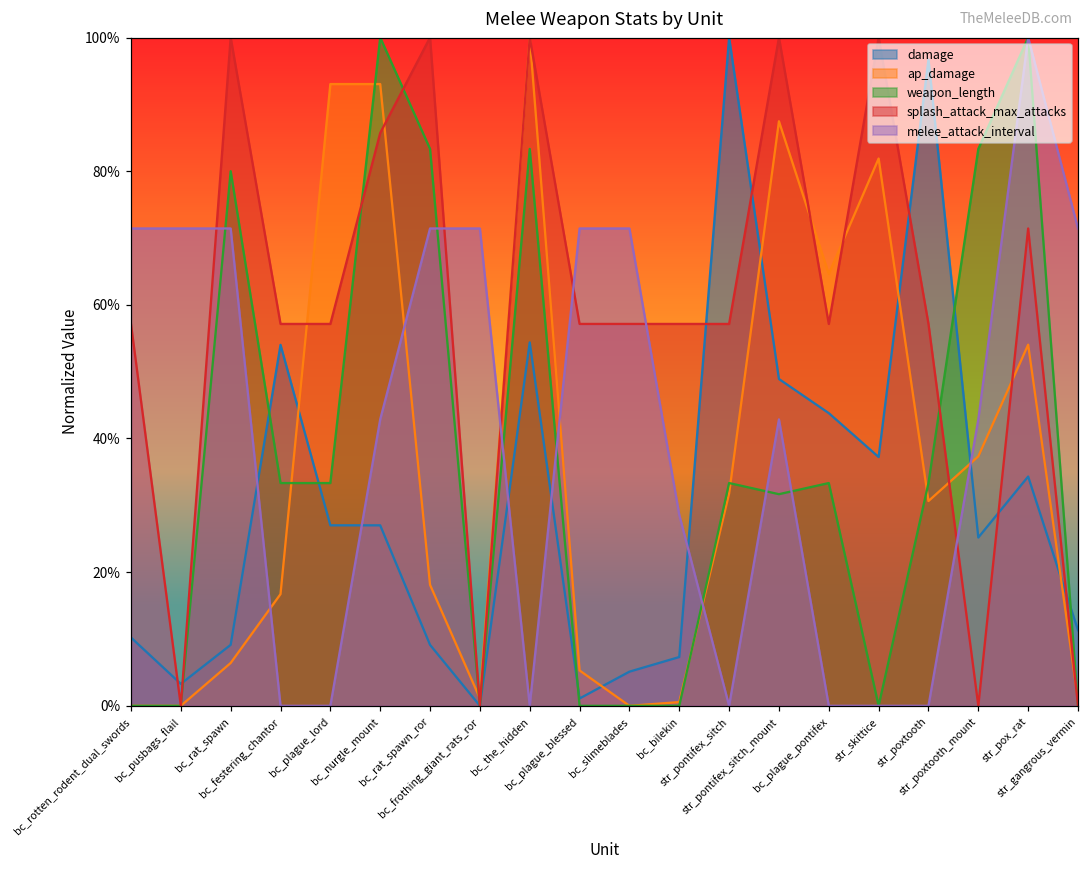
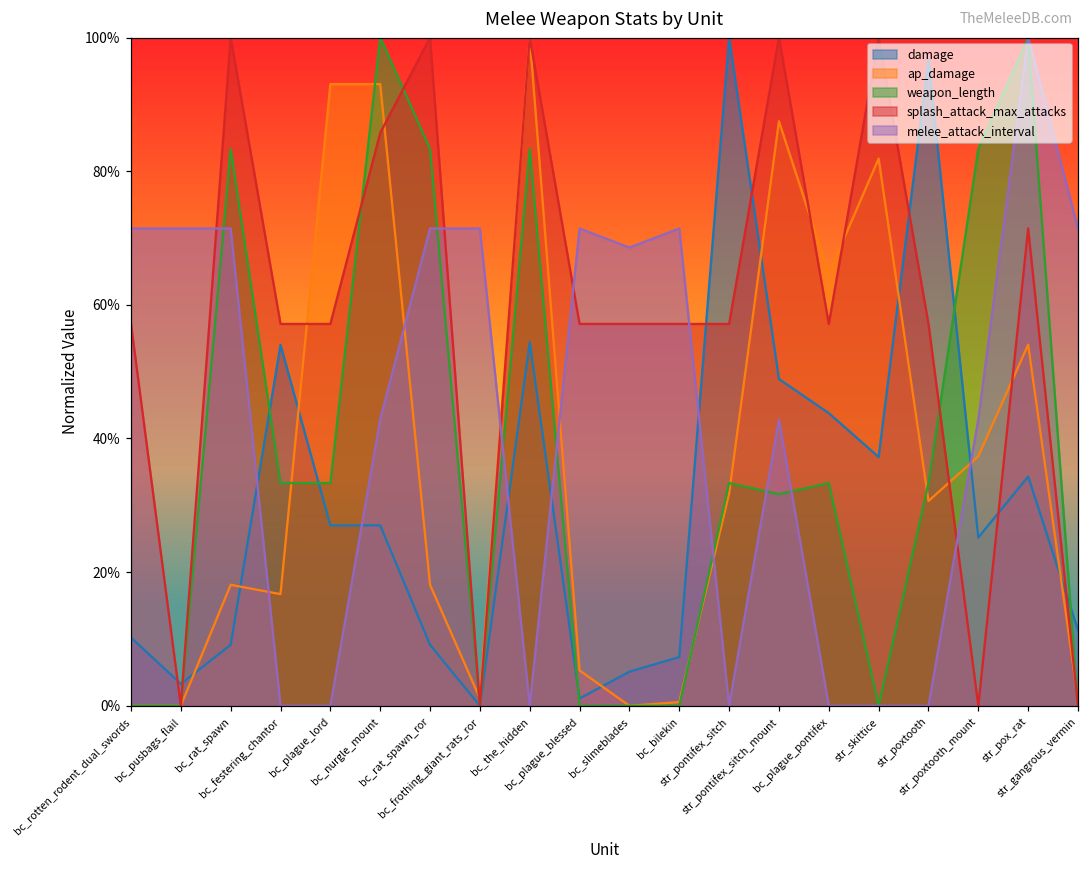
  {
    "damage": {
      "bc_rotten_rodent_dual_swords": "10%",
      "bc_pusbags_flail": "3%",
      "bc_rat_spawn": "9%",
      "bc_festering_chantor": "54%",
      "bc_plague_lord": "27%",
      "bc_nurgle_mount": "27%",
      "bc_rat_spawn_ror": "9%",
      "bc_the_hidden": "54%",
      "bc_plague_blessed": "1%",
      "bc_slimeblades": "5%",
      "bc_bilekin": "7%",
      "str_pontifex_sitch": "100%",
      "str_pontifex_sitch_mount": "49%",
      "bc_plague_pontifex": "44%",
      "str_skittice": "37%",
      "str_poxtooth_mount": "25%",
      "str_pox_rat": "34%",
      "str_gangrous_vermin": "11%"
    },
    "ap_damage": {
-     "bc_rat_spawn": "6%",
+     "bc_rat_spawn": "18%",
      "bc_festering_chantor": "17%",
      "bc_plague_lord": "93%",
      "bc_nurgle_mount": "93%",
      "bc_rat_spawn_ror": "18%",
      "bc_frothing_giant_rats_ror": "1%",
      "bc_plague_blessed": "5%",
      "bc_bilekin": "1%",
      "str_pontifex_sitch": "32%",
      "str_pontifex_sitch_mount": "87%",
      "bc_plague_pontifex": "65%",
      "str_skittice": "82%",
      "str_poxtooth": "31%",
      "str_poxtooth_mount": "37%",
      "str_pox_rat": "54%",
      "str_gangrous_vermin": "1%"
    },
    "weapon_length": {
-     "bc_rat_spawn": "80%",
+     "bc_rat_spawn": "83%",
      "bc_festering_chantor": "33%",
      "bc_plague_lord": "33%",
      "bc_nurgle_mount": "100%",
      "bc_rat_spawn_ror": "83%",
      "bc_the_hidden": "83%",
      "bc_plague_blessed": "0%",
      "bc_bilekin": "0%",
      "str_pontifex_sitch": "33%",
      "str_pontifex_sitch_mount": "32%",
      "bc_plague_pontifex": "33%",
      "str_poxtooth": "33%",
      "str_poxtooth_mount": "83%"
    },
    "splash_attack_max_attacks": {
      "bc_rotten_rodent_dual_swords": "57%",
      "bc_rat_spawn": "100%",
      "bc_festering_chantor": "57%",
      "bc_plague_lord": "57%",
      "bc_nurgle_mount": "86%",
      "bc_rat_spawn_ror": "100%",
      "bc_plague_blessed": "57%",
      "bc_slimeblades": "57%",
      "bc_bilekin": "57%",
      "str_pontifex_sitch": "57%",
      "str_pontifex_sitch_mount": "100%",
      "bc_plague_pontifex": "57%",
      "str_skittice": "100%",
      "str_poxtooth": "57%",
      "str_poxtooth_mount": "0%",
      "str_pox_rat": "71%"
    },
    "melee_attack_interval": {
      "bc_rotten_rodent_dual_swords": "71%",
      "bc_pusbags_flail": "71%",
      "bc_rat_spawn": "71%",
      "bc_festering_chantor": "0%",
      "bc_plague_lord": "0%",
      "bc_nurgle_mount": "43%",
      "bc_rat_spawn_ror": "71%",
      "bc_frothing_giant_rats_ror": "71%",
      "bc_the_hidden": "0%",
      "bc_plague_blessed": "71%",
-     "bc_slimeblades": "71%",
-     "bc_bilekin": "29%",
+     "bc_slimeblades": "69%",
+     "bc_bilekin": "71%",
      "str_pontifex_sitch": "0%",
      "str_pontifex_sitch_mount": "43%",
      "bc_plague_pontifex": "0%",
      "str_poxtooth": "0%",
      "str_poxtooth_mount": "43%",
      "str_gangrous_vermin": "71%"
    }
  }
